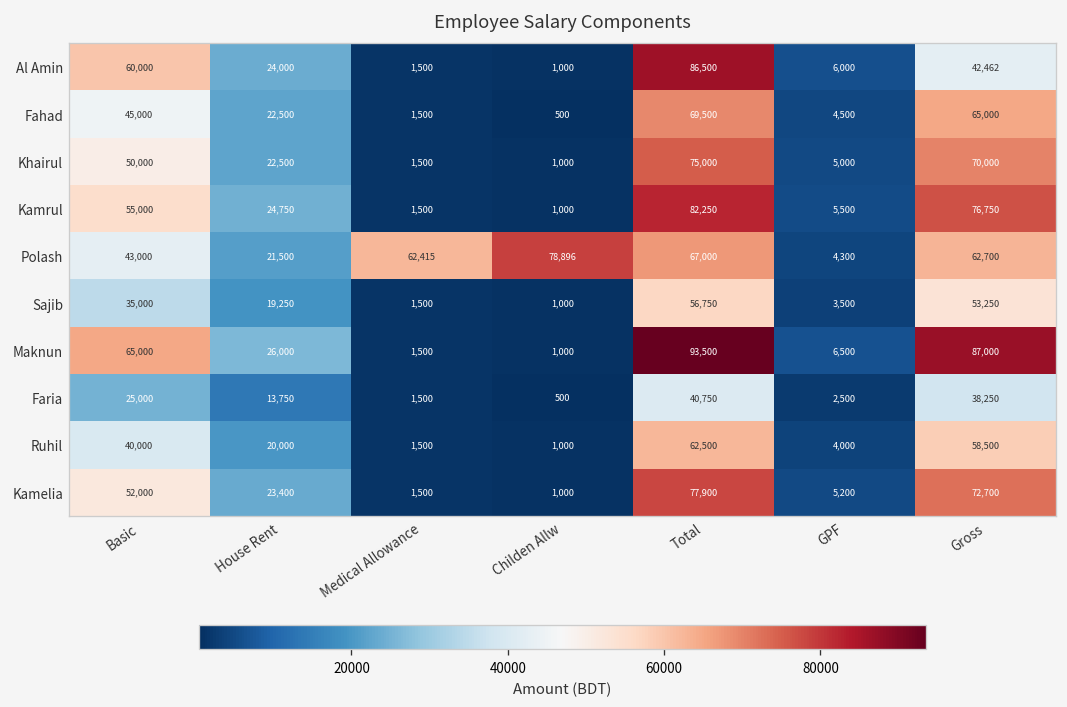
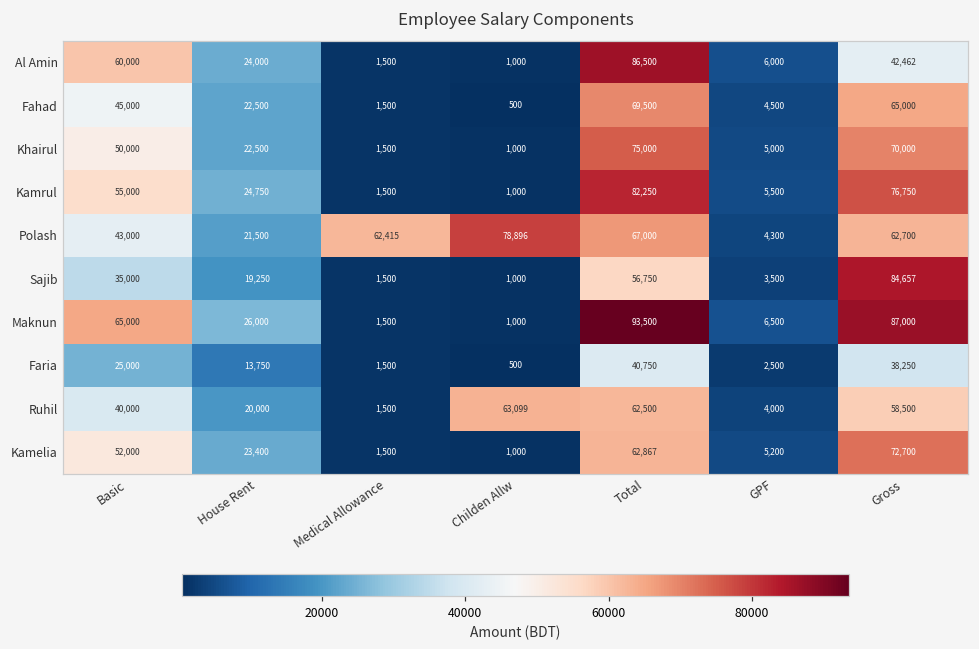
  {
    "Al Amin": {
      "Basic": "60,000",
      "House Rent": "24,000",
      "Medical Allowance": "1,500",
      "Childen Allw": "1,000",
      "Total": "86,500",
      "GPF": "6,000",
      "Gross": "42,462"
    },
    "Fahad": {
      "Basic": "45,000",
      "House Rent": "22,500",
      "Medical Allowance": "1,500",
      "Childen Allw": "500",
      "Total": "69,500",
      "GPF": "4,500",
      "Gross": "65,000"
    },
    "Khairul": {
      "Basic": "50,000",
      "House Rent": "22,500",
      "Medical Allowance": "1,500",
      "Childen Allw": "1,000",
      "Total": "75,000",
      "GPF": "5,000",
      "Gross": "70,000"
    },
    "Kamrul": {
      "Basic": "55,000",
      "House Rent": "24,750",
      "Medical Allowance": "1,500",
      "Childen Allw": "1,000",
      "Total": "82,250",
      "GPF": "5,500",
      "Gross": "76,750"
    },
    "Polash": {
      "Basic": "43,000",
      "House Rent": "21,500",
      "Medical Allowance": "62,415",
      "Childen Allw": "78,896",
      "Total": "67,000",
      "GPF": "4,300",
      "Gross": "62,700"
    },
    "Sajib": {
      "Basic": "35,000",
      "House Rent": "19,250",
      "Medical Allowance": "1,500",
      "Childen Allw": "1,000",
      "Total": "56,750",
      "GPF": "3,500",
-     "Gross": "53,250"
+     "Gross": "84,657"
    },
    "Maknun": {
      "Basic": "65,000",
      "House Rent": "26,000",
      "Medical Allowance": "1,500",
      "Childen Allw": "1,000",
      "Total": "93,500",
      "GPF": "6,500",
      "Gross": "87,000"
    },
    "Faria": {
      "Basic": "25,000",
      "House Rent": "13,750",
      "Medical Allowance": "1,500",
      "Childen Allw": "500",
      "Total": "40,750",
      "GPF": "2,500",
      "Gross": "38,250"
    },
    "Ruhil": {
      "Basic": "40,000",
      "House Rent": "20,000",
      "Medical Allowance": "1,500",
-     "Childen Allw": "1,000",
+     "Childen Allw": "63,099",
      "Total": "62,500",
      "GPF": "4,000",
      "Gross": "58,500"
    },
    "Kamelia": {
      "Basic": "52,000",
      "House Rent": "23,400",
      "Medical Allowance": "1,500",
      "Childen Allw": "1,000",
-     "Total": "77,900",
+     "Total": "62,867",
      "GPF": "5,200",
      "Gross": "72,700"
    }
  }
